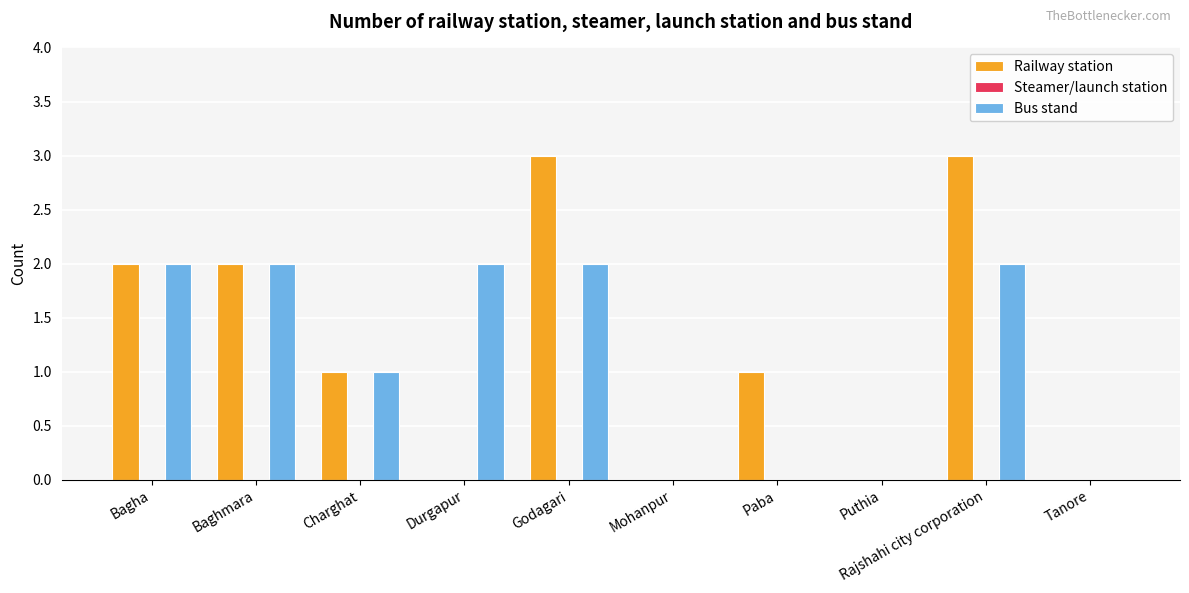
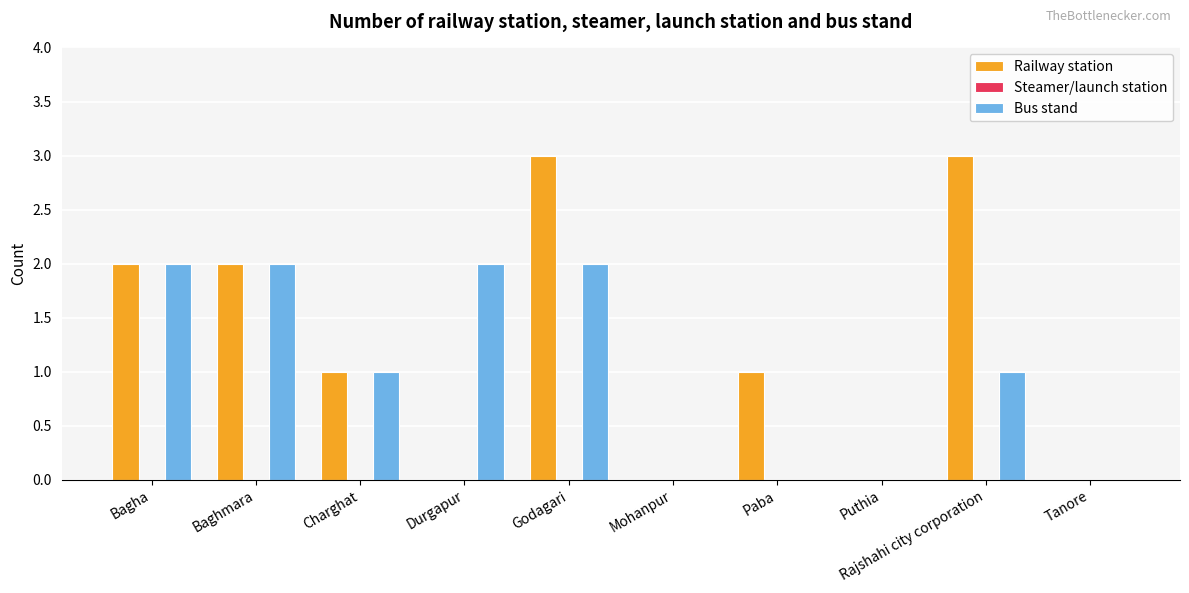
  {
    "Railway station": {
      "Bagha": 2,
      "Baghmara": 2,
      "Charghat": 1,
      "Durgapur": 0,
      "Godagari": 3,
      "Mohanpur": 0,
      "Paba": 1,
      "Puthia": 0,
      "Rajshahi city corporation": 3,
      "Tanore": 0
    },
    "Steamer/launch station": {
      "Bagha": 0,
      "Baghmara": 0,
      "Charghat": 0,
      "Durgapur": 0,
      "Godagari": 0,
      "Mohanpur": 0,
      "Paba": 0,
      "Puthia": 0,
      "Rajshahi city corporation": 0,
      "Tanore": 0
    },
    "Bus stand": {
      "Bagha": 2,
      "Baghmara": 2,
      "Charghat": 1,
      "Durgapur": 2,
      "Godagari": 2,
      "Mohanpur": 0,
      "Paba": 0,
      "Puthia": 0,
-     "Rajshahi city corporation": 2,
+     "Rajshahi city corporation": 1,
      "Tanore": 0
    }
  }
